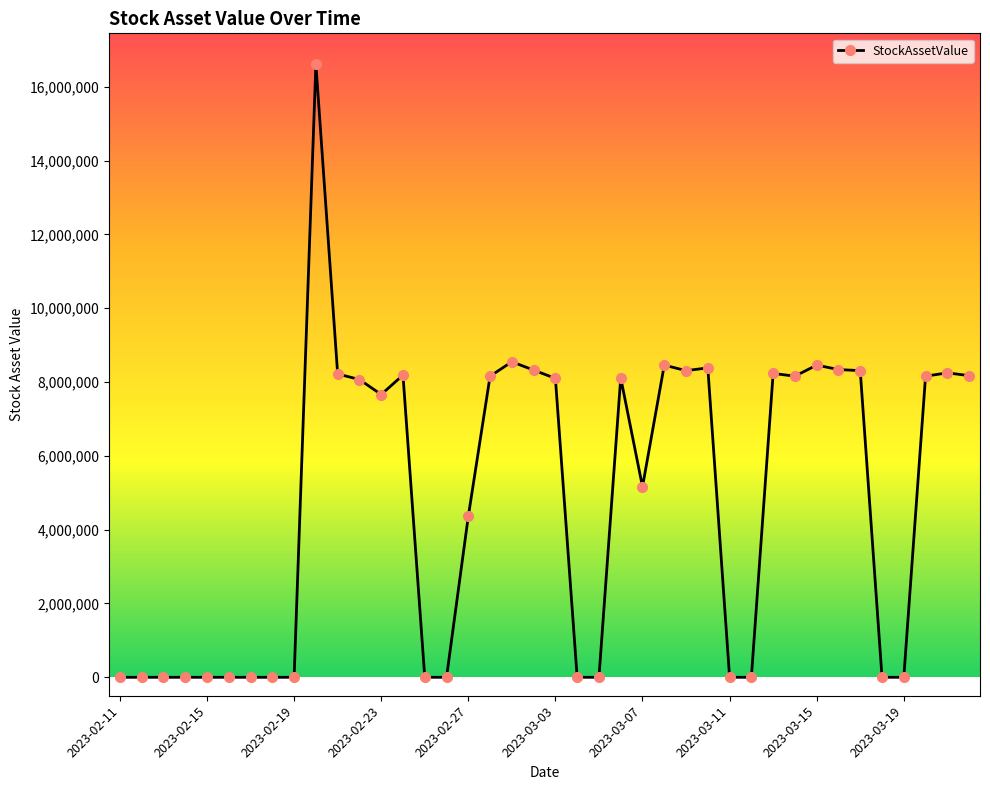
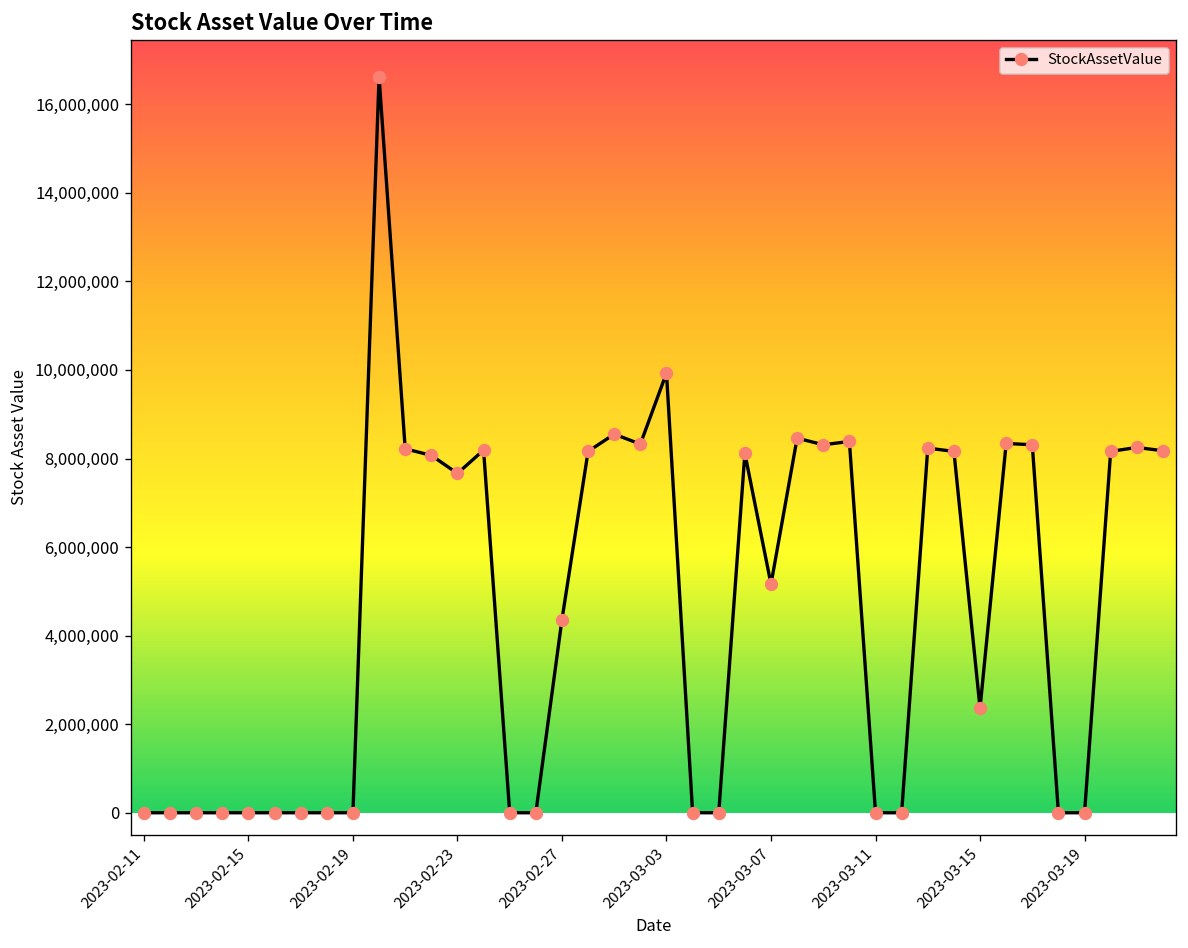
  {
    "2023-02-11": "0",
    "2023-02-15": "0",
    "2023-02-19": "0",
    "2023-02-23": "7,700,000",
    "2023-02-27": "4,400,000",
-   "2023-03-03": "8,100,000",
+   "2023-03-03": "9,900,000",
    "2023-03-07": "5,200,000",
    "2023-03-11": "0",
-   "2023-03-15": "8,500,000",
+   "2023-03-15": "2,400,000",
    "2023-03-19": "0"
  }
